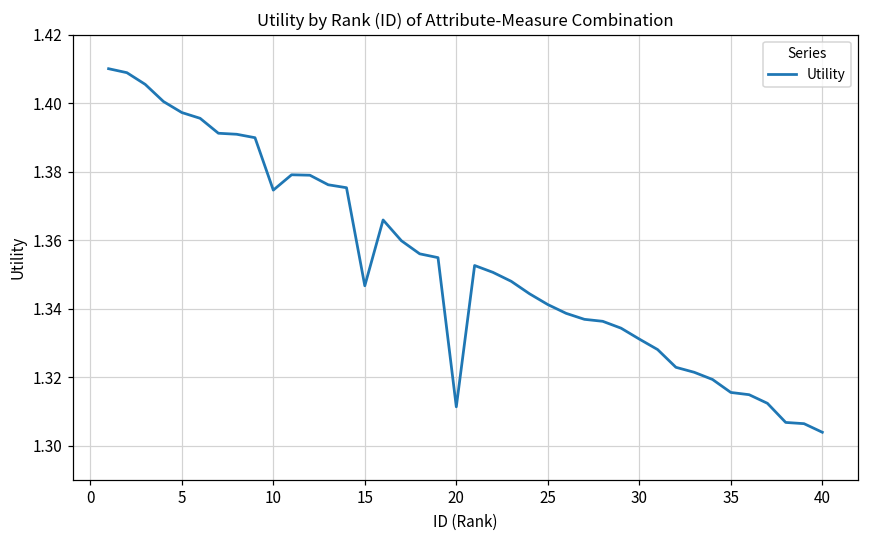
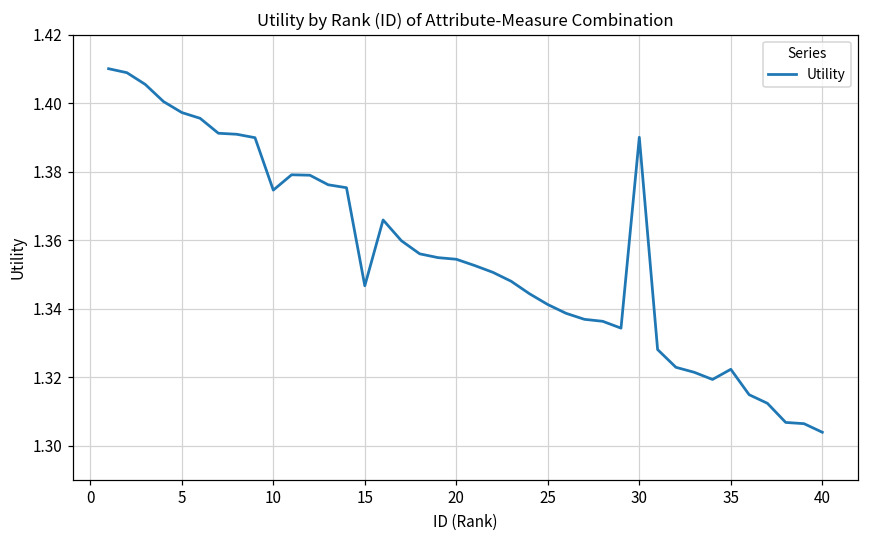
  {
    "5": 1.397,
    "10": 1.375,
    "15": 1.347,
-   "20": 1.311,
+   "20": 1.354,
    "25": 1.341,
-   "30": 1.331,
-   "35": 1.316,
+   "30": 1.390,
+   "35": 1.322,
    "40": 1.304
  }
